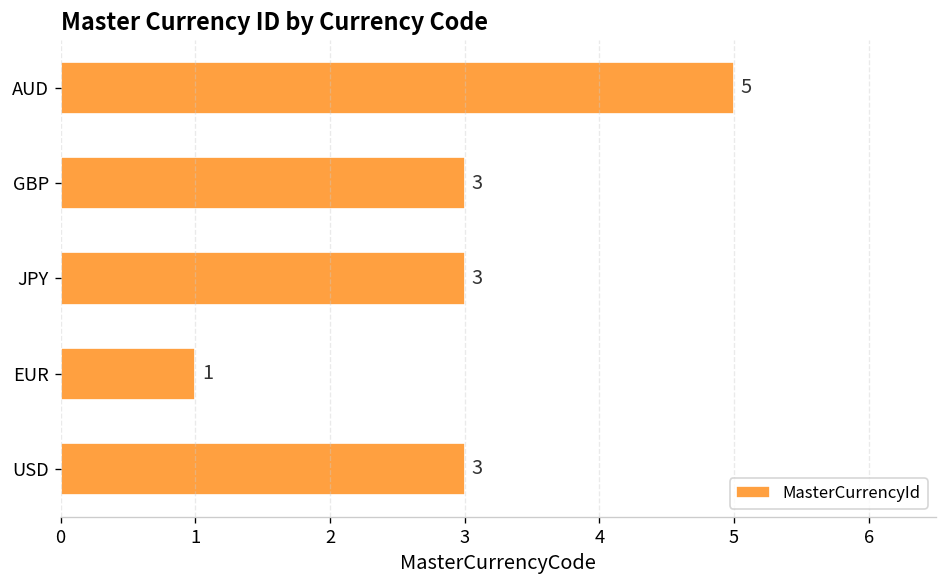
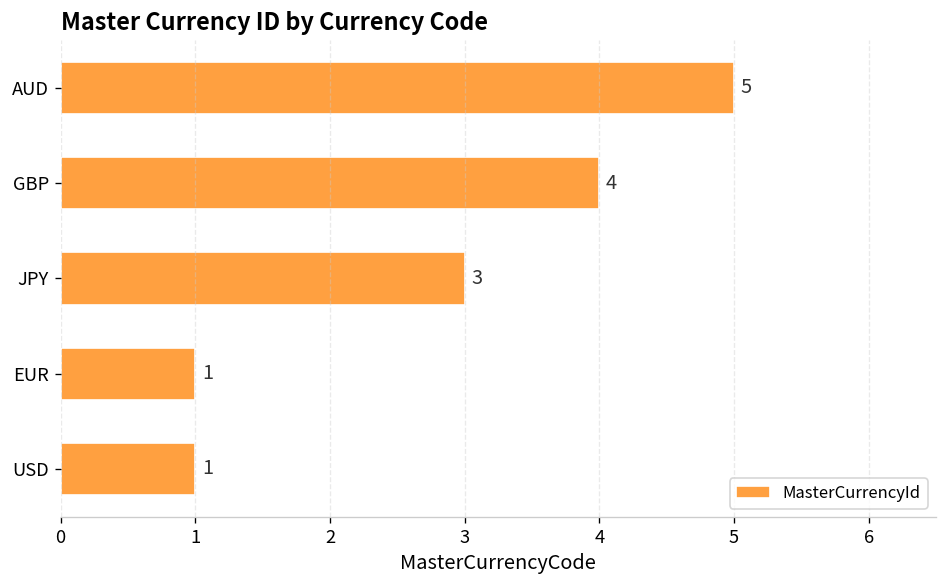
  {
    "AUD": 5,
-   "GBP": 3,
+   "GBP": 4,
    "JPY": 3,
    "EUR": 1,
-   "USD": 3
+   "USD": 1
  }
